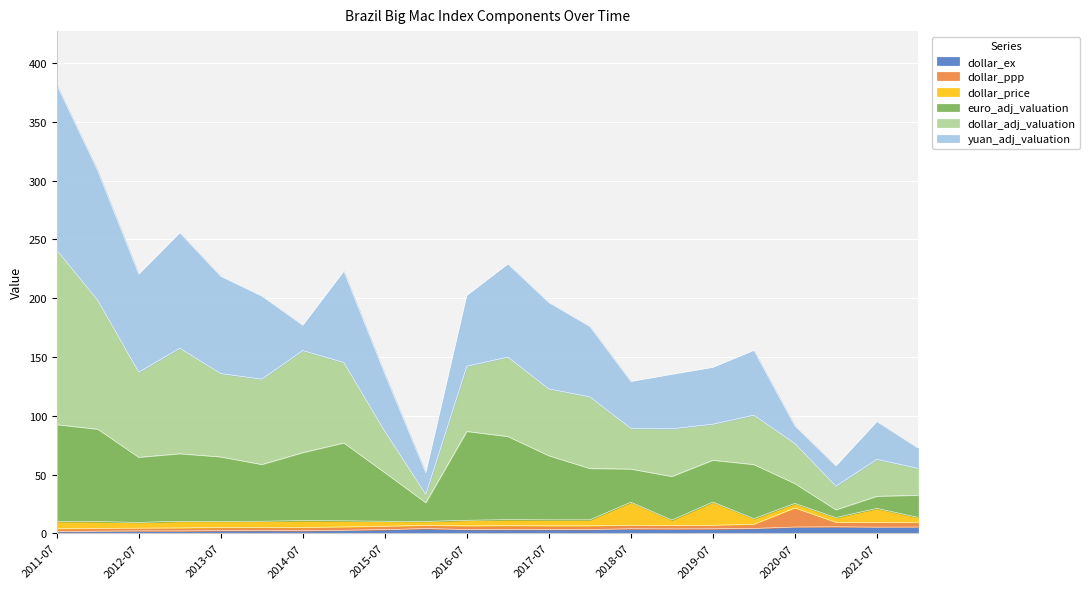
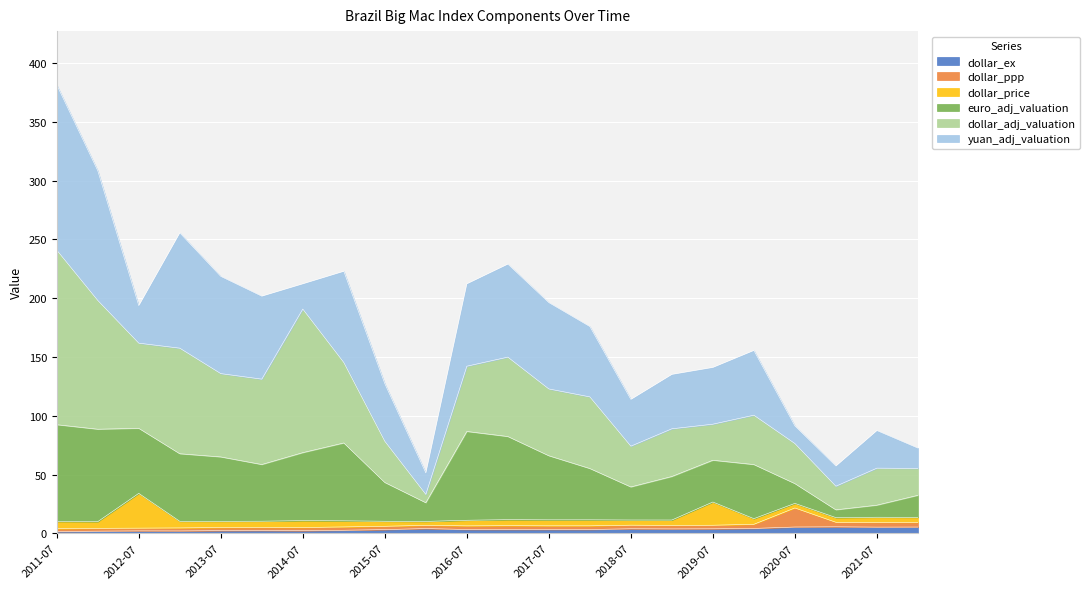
  {
    "dollar_ex": {
      "2011-07": 2,
      "2012-07": 2,
      "2013-07": 2,
      "2014-07": 2,
      "2015-07": 3,
      "2016-07": 3,
      "2017-07": 3,
      "2018-07": 4,
      "2019-07": 4,
      "2020-07": 5,
      "2021-07": 5
    },
    "dollar_ppp": {
      "2011-07": 2,
      "2012-07": 2,
      "2013-07": 3,
      "2014-07": 3,
      "2015-07": 3,
      "2016-07": 3,
      "2017-07": 3,
      "2018-07": 3,
      "2019-07": 3,
      "2020-07": 16,
      "2021-07": 4
    },
    "dollar_price": {
      "2011-07": 6,
-     "2012-07": 5,
+     "2012-07": 30,
      "2013-07": 5,
      "2014-07": 6,
      "2015-07": 4,
      "2016-07": 5,
      "2017-07": 5,
-     "2018-07": 20,
+     "2018-07": 4,
      "2019-07": 20,
      "2020-07": 4,
-     "2021-07": 12
+     "2021-07": 4
    },
    "euro_adj_valuation": {
      "2011-07": 82,
      "2012-07": 55,
      "2013-07": 55,
      "2014-07": 58,
-     "2015-07": 41,
+     "2015-07": 33,
      "2016-07": 76,
      "2017-07": 55,
      "2018-07": 28,
      "2019-07": 36,
      "2020-07": 17,
      "2021-07": 10
    },
    "dollar_adj_valuation": {
      "2011-07": 149,
      "2012-07": 72,
      "2013-07": 71,
-     "2014-07": 87,
+     "2014-07": 122,
      "2015-07": 35,
      "2016-07": 56,
      "2017-07": 57,
      "2018-07": 35,
      "2019-07": 31,
      "2020-07": 34,
      "2021-07": 32
    },
    "yuan_adj_valuation": {
      "2011-07": 141,
-     "2012-07": 83,
+     "2012-07": 32,
      "2013-07": 83,
      "2014-07": 22,
      "2015-07": 49,
-     "2016-07": 60,
+     "2016-07": 70,
      "2017-07": 73,
      "2018-07": 40,
      "2019-07": 48,
      "2020-07": 15,
      "2021-07": 32
    }
  }
